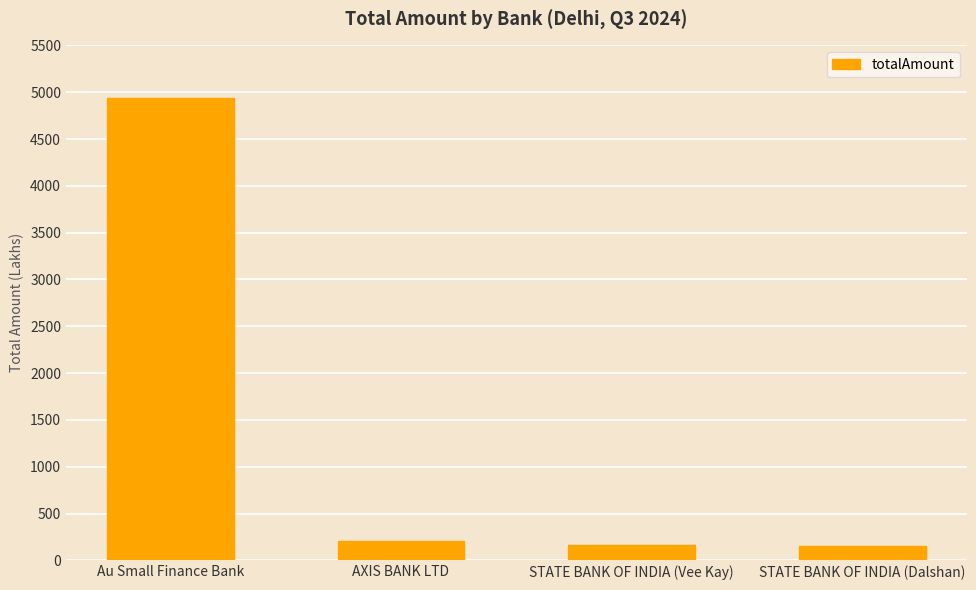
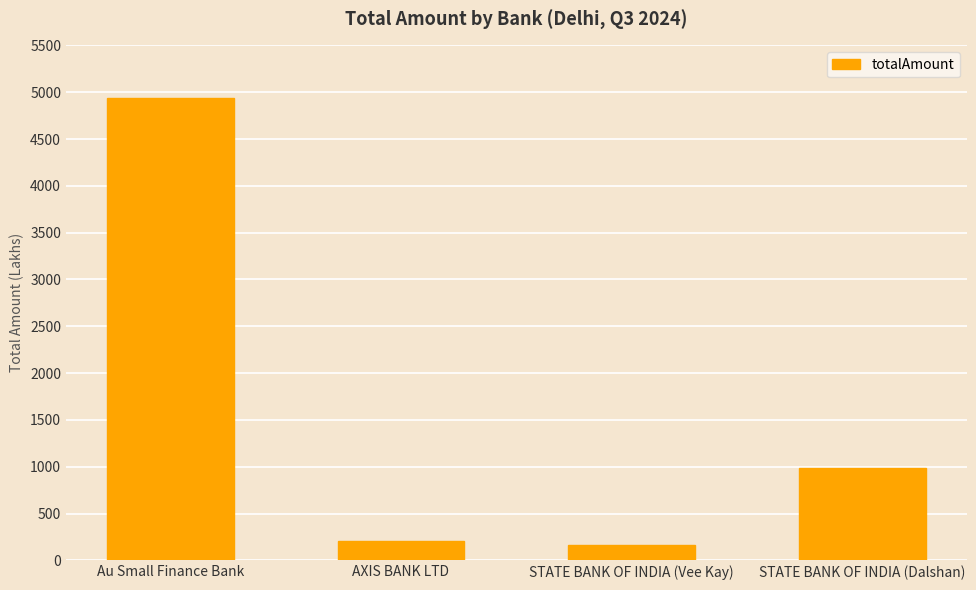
  {
    "Au Small Finance Bank": 4900,
    "AXIS BANK LTD": 200,
    "STATE BANK OF INDIA (Vee Kay)": 200,
-   "STATE BANK OF INDIA (Dalshan)": 100
+   "STATE BANK OF INDIA (Dalshan)": 1000
  }
